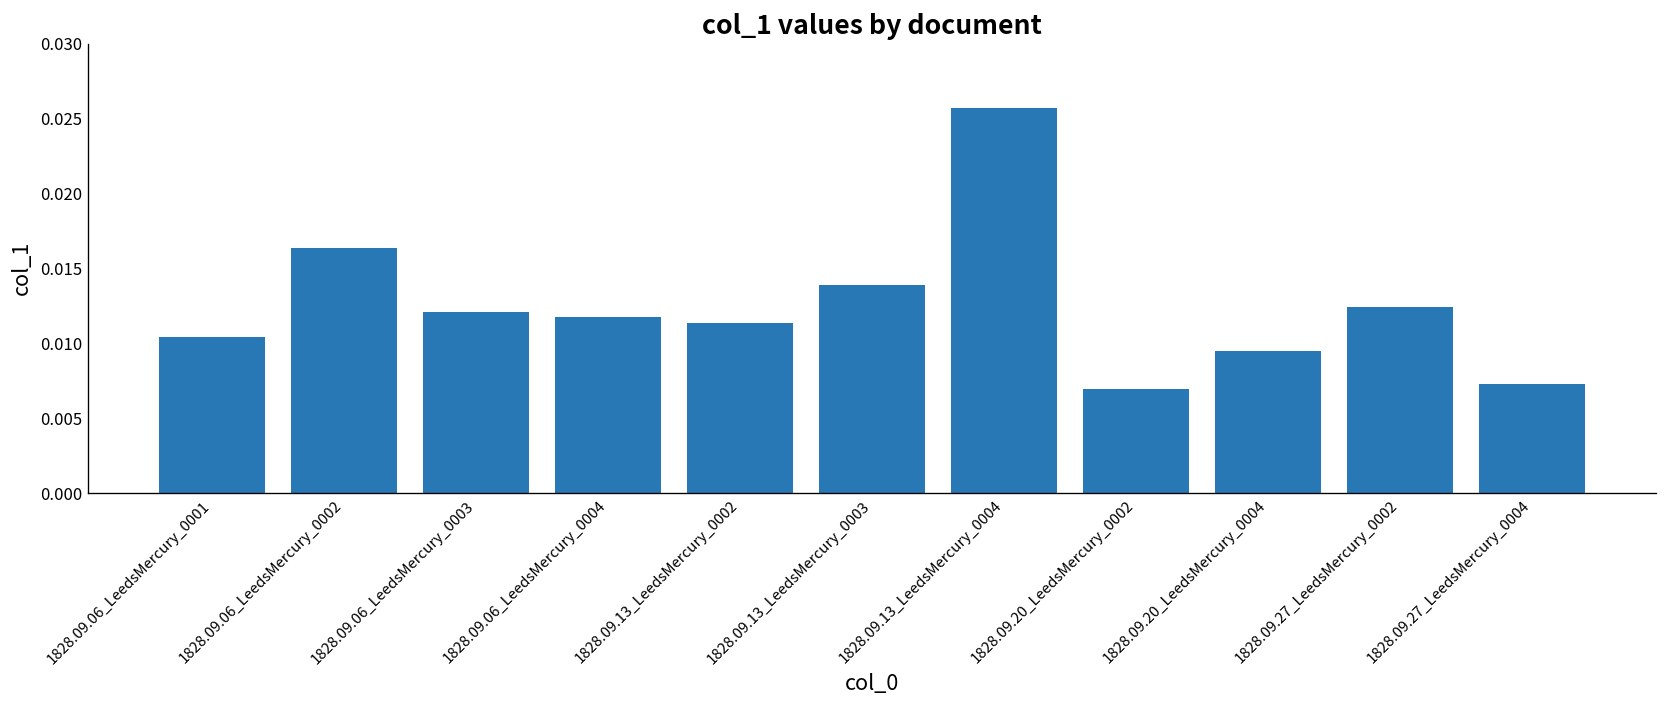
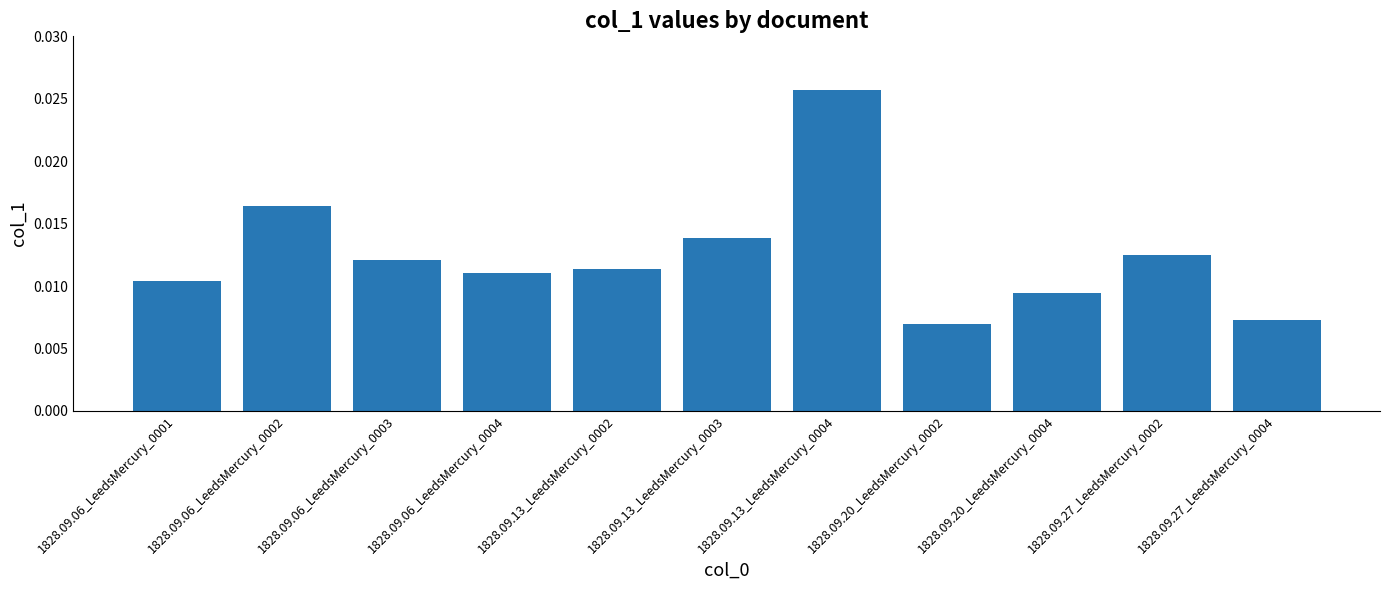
  {
    "1828.09.06_LeedsMercury_0001": 0.0104,
    "1828.09.06_LeedsMercury_0002": 0.0164,
    "1828.09.06_LeedsMercury_0003": 0.0121,
-   "1828.09.06_LeedsMercury_0004": 0.0117,
+   "1828.09.06_LeedsMercury_0004": 0.0111,
    "1828.09.13_LeedsMercury_0002": 0.0114,
    "1828.09.13_LeedsMercury_0003": 0.0139,
    "1828.09.13_LeedsMercury_0004": 0.0257,
    "1828.09.20_LeedsMercury_0002": 0.0070,
    "1828.09.20_LeedsMercury_0004": 0.0095,
    "1828.09.27_LeedsMercury_0002": 0.0125,
    "1828.09.27_LeedsMercury_0004": 0.0073
  }
